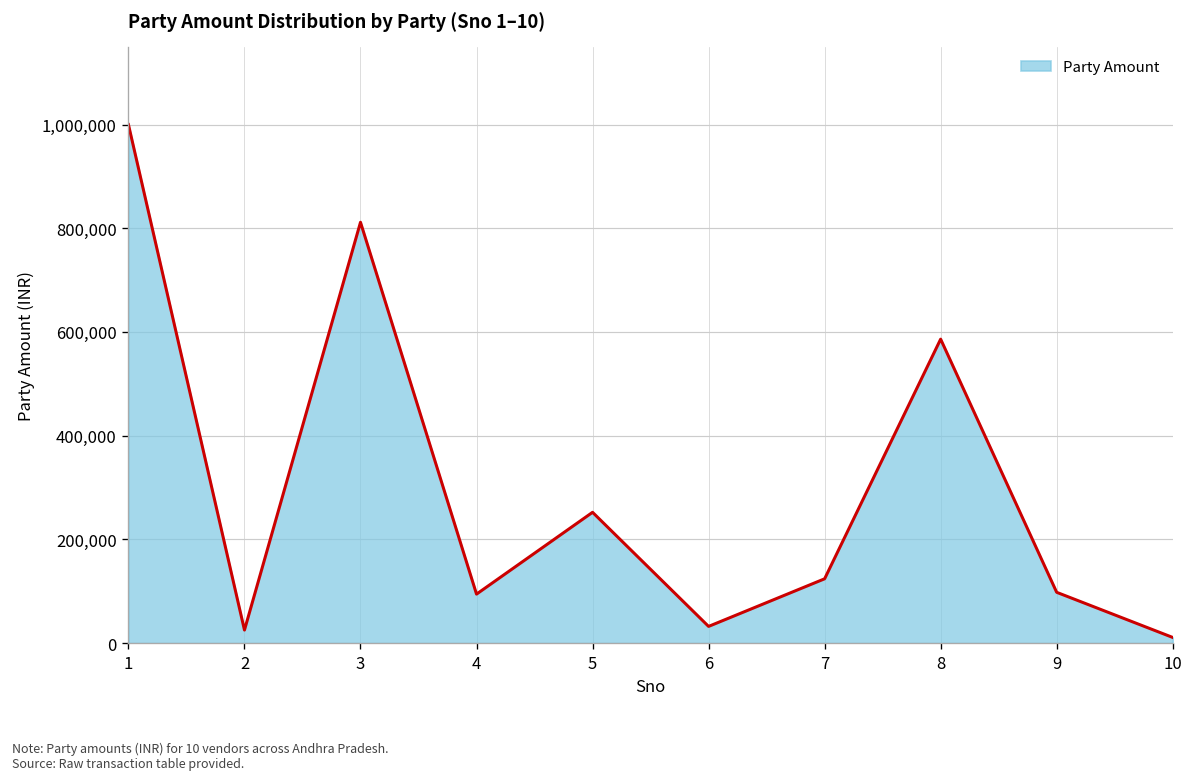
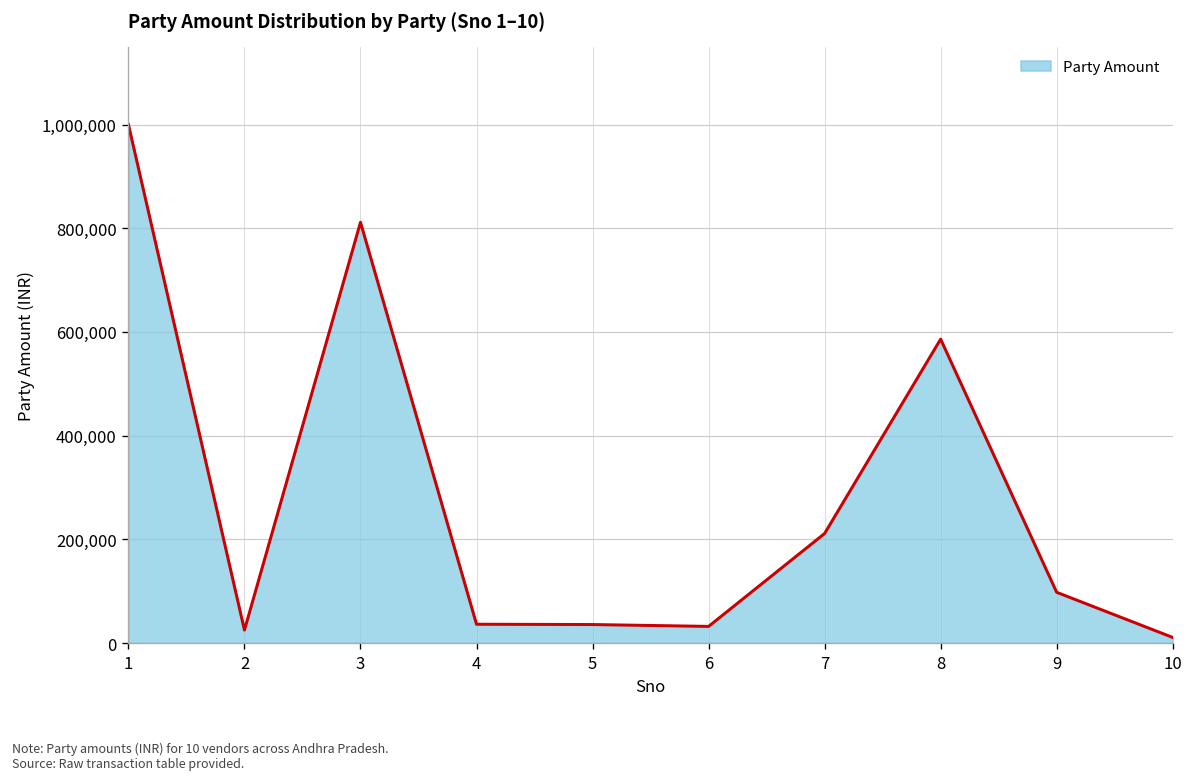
  {
    "1": "1,000,000",
    "2": "30,000",
    "3": "810,000",
-   "4": "90,000",
-   "5": "250,000",
+   "4": "40,000",
+   "5": "40,000",
    "6": "30,000",
-   "7": "120,000",
+   "7": "210,000",
    "8": "590,000",
    "9": "100,000",
    "10": "10,000"
  }
